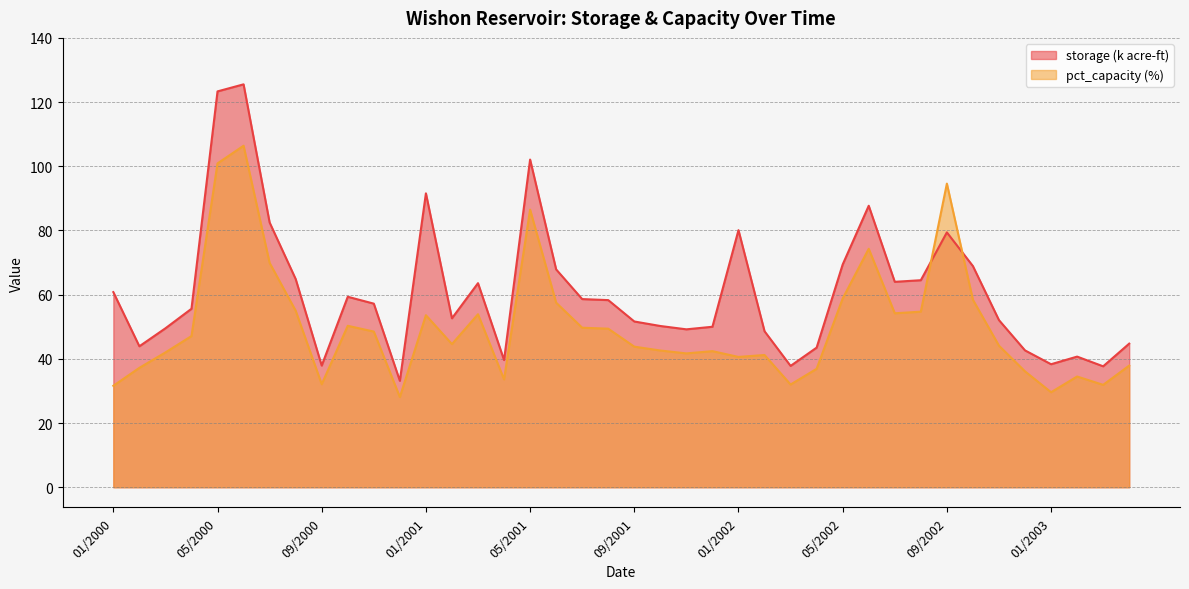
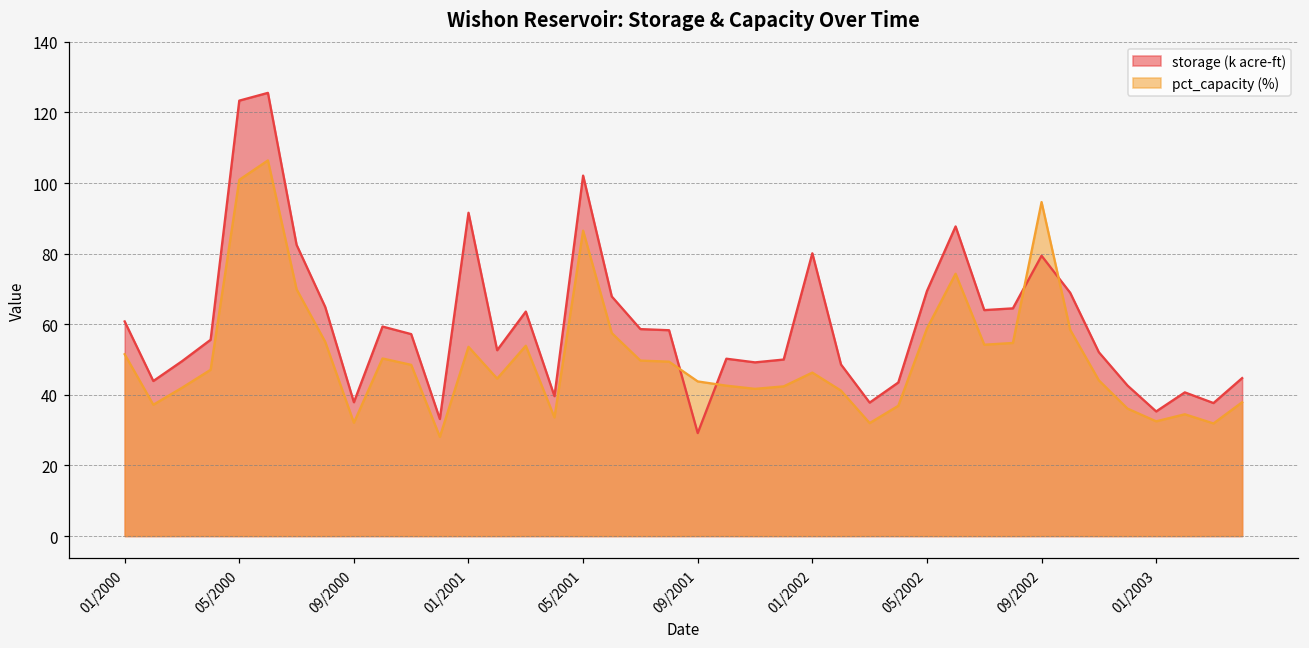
  {
    "storage (k acre-ft)": {
      "01/2000": 61,
      "05/2000": 123,
      "09/2000": 38,
      "01/2001": 92,
      "05/2001": 102,
-     "09/2001": 52,
+     "09/2001": 29,
      "01/2002": 80,
      "05/2002": 69,
      "09/2002": 79,
-     "01/2003": 38
+     "01/2003": 35
    },
    "pct_capacity (%)": {
-     "01/2000": 32,
+     "01/2000": 52,
      "05/2000": 101,
      "09/2000": 32,
      "01/2001": 54,
      "05/2001": 87,
      "09/2001": 44,
-     "01/2002": 41,
+     "01/2002": 46,
      "05/2002": 59,
      "09/2002": 95,
-     "01/2003": 30
+     "01/2003": 33
    }
  }
